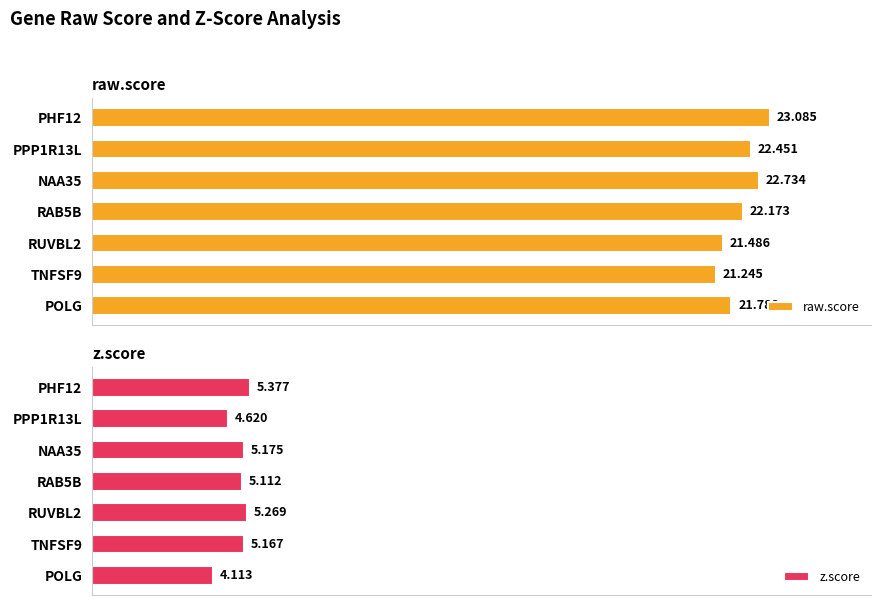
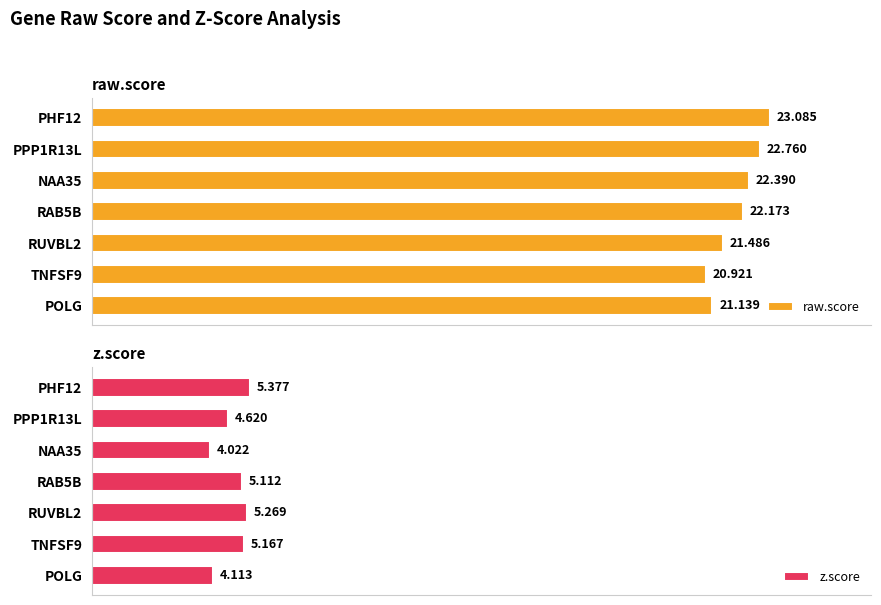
  {
    "raw.score": {
      "PHF12": 23.085,
-     "PPP1R13L": 22.451,
-     "NAA35": 22.734,
+     "PPP1R13L": 22.760,
+     "NAA35": 22.390,
      "RAB5B": 22.173,
      "RUVBL2": 21.486,
-     "TNFSF9": 21.245,
-     "POLG": 21.783
+     "TNFSF9": 20.921,
+     "POLG": 21.139
    },
    "z.score": {
      "PHF12": 5.377,
      "PPP1R13L": 4.620,
-     "NAA35": 5.175,
+     "NAA35": 4.022,
      "RAB5B": 5.112,
      "RUVBL2": 5.269,
      "TNFSF9": 5.167,
      "POLG": 4.113
    }
  }
